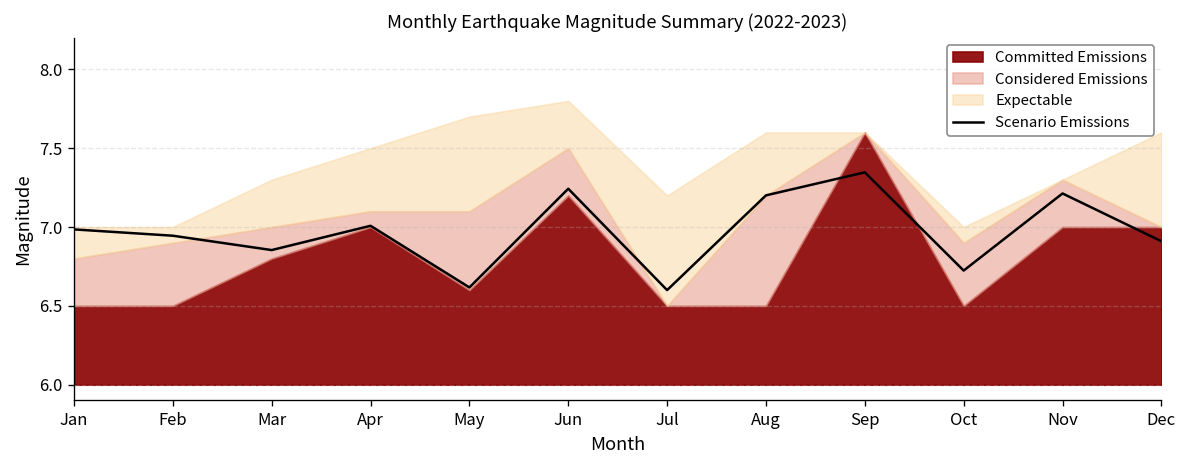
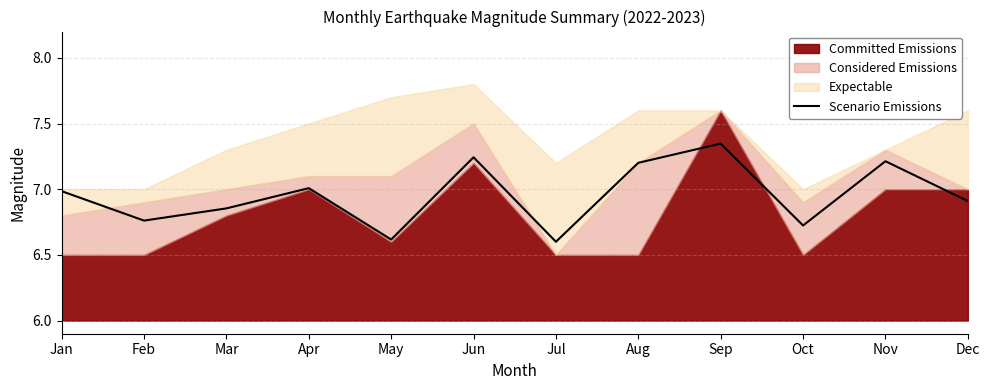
  {
    "Committed Emissions": {
      "Jan": 6.50,
      "Feb": 6.50,
      "Mar": 6.80,
      "Jun": 7.20,
      "Aug": 6.50,
      "Oct": 6.50,
      "Nov": 7.00
    },
    "Scenario Emissions": {
-     "Feb": 6.95,
+     "Feb": 6.76,
      "Mar": 6.85,
      "Jun": 7.24,
      "Jul": 6.60,
      "Sep": 7.35,
      "Oct": 6.72,
      "Nov": 7.21,
      "Dec": 6.91
    }
  }
